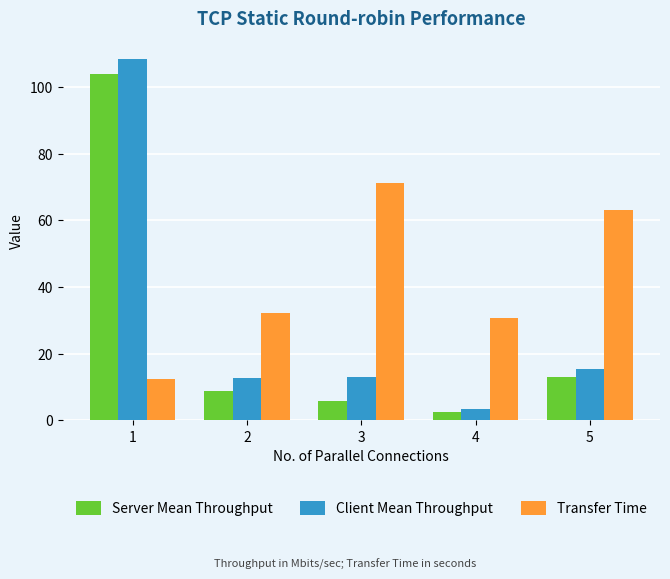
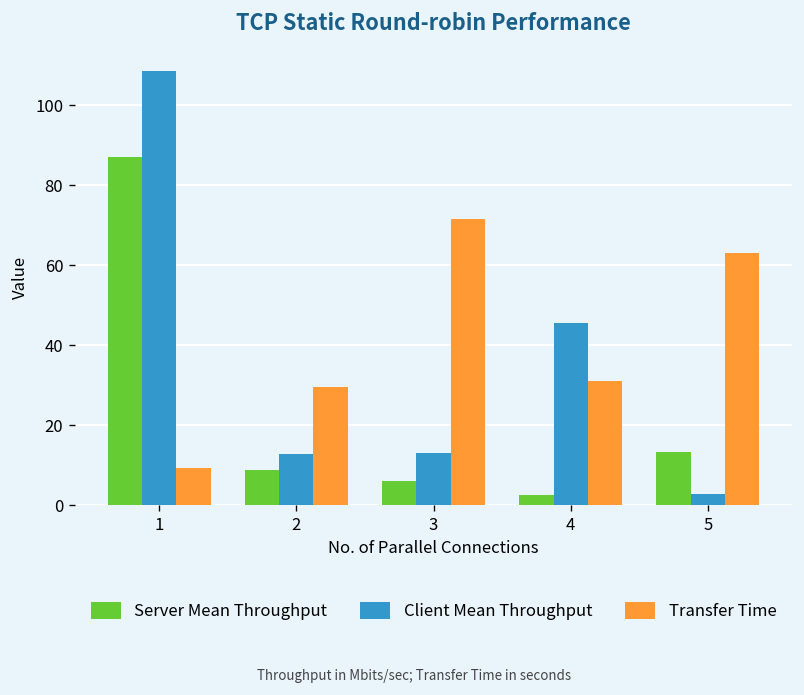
  {
    "Server Mean Throughput": {
-     "1": 104,
+     "1": 87,
      "2": 9,
      "3": 6,
      "4": 3,
      "5": 13
    },
    "Client Mean Throughput": {
      "1": 108,
      "2": 13,
      "3": 13,
-     "4": 3,
-     "5": 15
+     "4": 45,
+     "5": 3
    },
    "Transfer Time": {
-     "1": 12,
-     "2": 32,
+     "1": 9,
+     "2": 30,
      "3": 71,
      "4": 31,
      "5": 63
    }
  }
